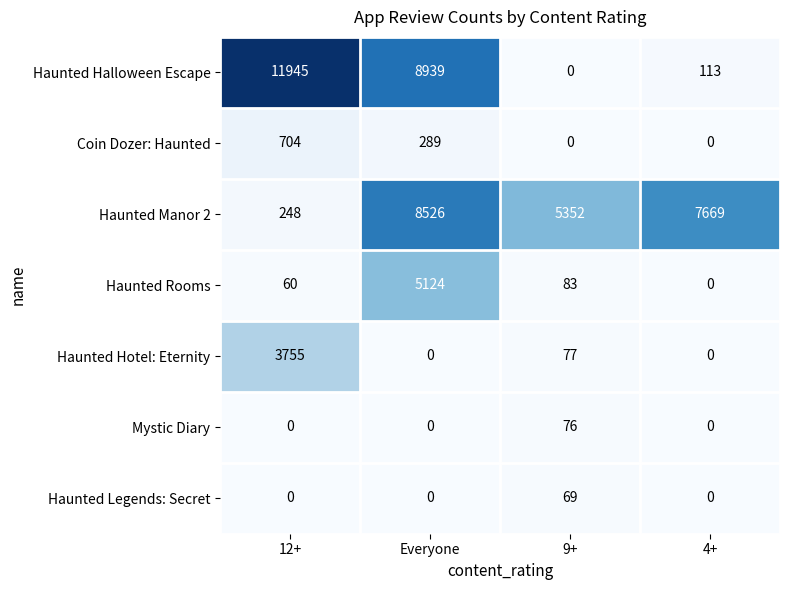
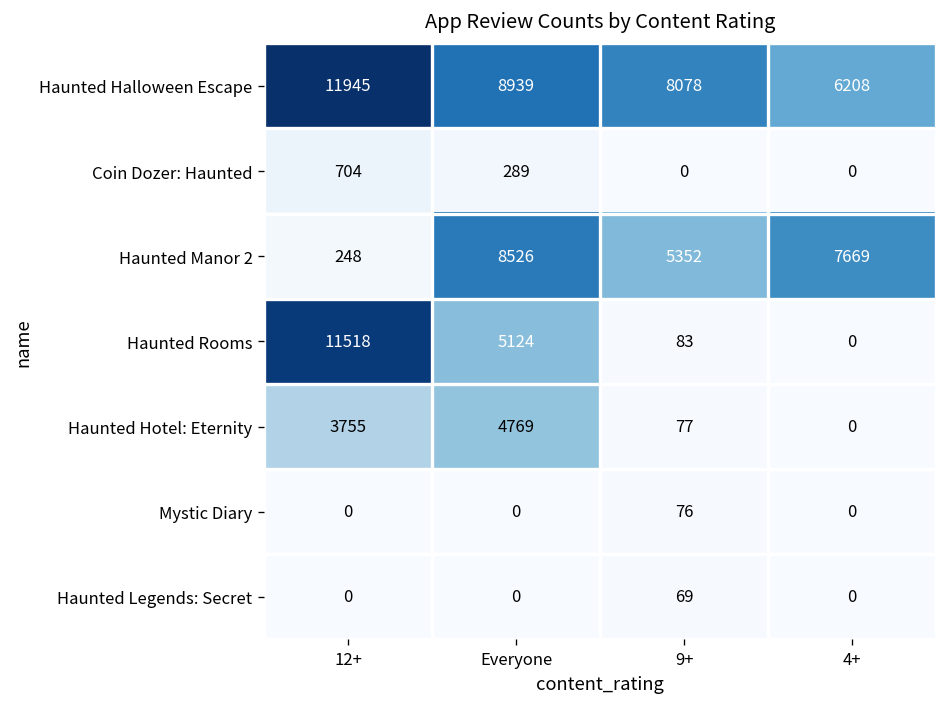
  {
    "Haunted Halloween Escape": {
      "12+": 11945,
      "Everyone": 8939,
-     "9+": 0,
-     "4+": 113
+     "9+": 8078,
+     "4+": 6208
    },
    "Coin Dozer: Haunted": {
      "12+": 704,
      "Everyone": 289,
      "9+": 0,
      "4+": 0
    },
    "Haunted Manor 2": {
      "12+": 248,
      "Everyone": 8526,
      "9+": 5352,
      "4+": 7669
    },
    "Haunted Rooms": {
-     "12+": 60,
+     "12+": 11518,
      "Everyone": 5124,
      "9+": 83,
      "4+": 0
    },
    "Haunted Hotel: Eternity": {
      "12+": 3755,
-     "Everyone": 0,
+     "Everyone": 4769,
      "9+": 77,
      "4+": 0
    },
    "Mystic Diary": {
      "12+": 0,
      "Everyone": 0,
      "9+": 76,
      "4+": 0
    },
    "Haunted Legends: Secret": {
      "12+": 0,
      "Everyone": 0,
      "9+": 69,
      "4+": 0
    }
  }
